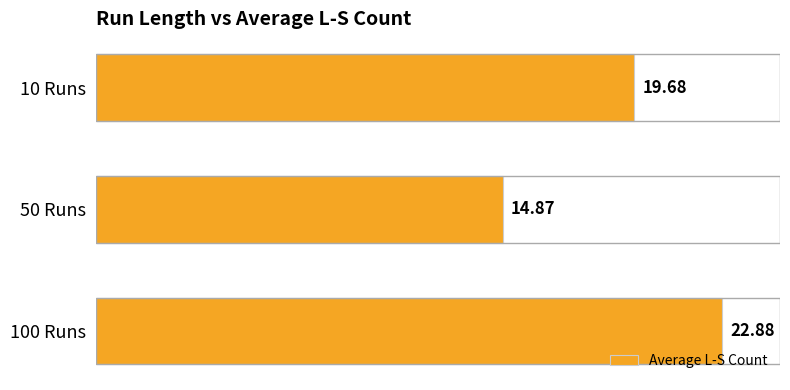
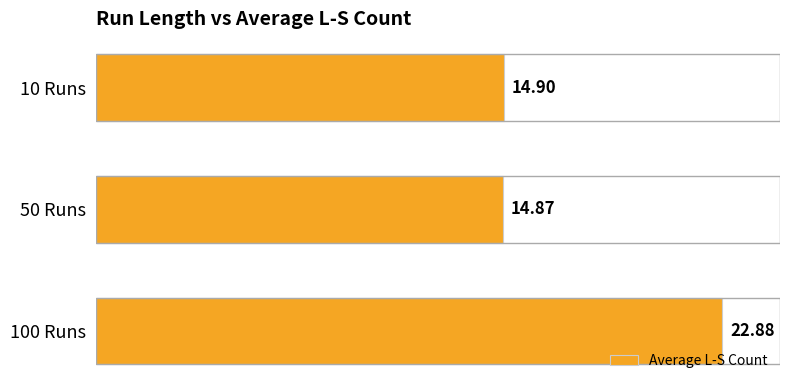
  {
-   "10 Runs": 19.68,
+   "10 Runs": 14.90,
    "50 Runs": 14.87,
    "100 Runs": 22.88
  }
